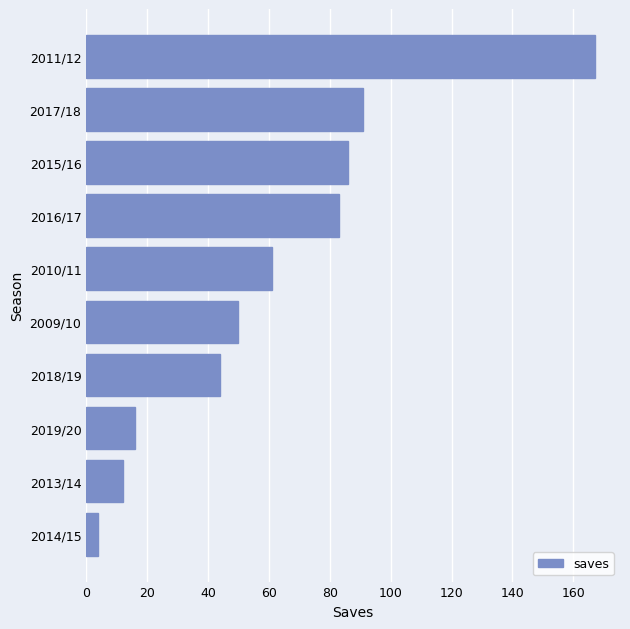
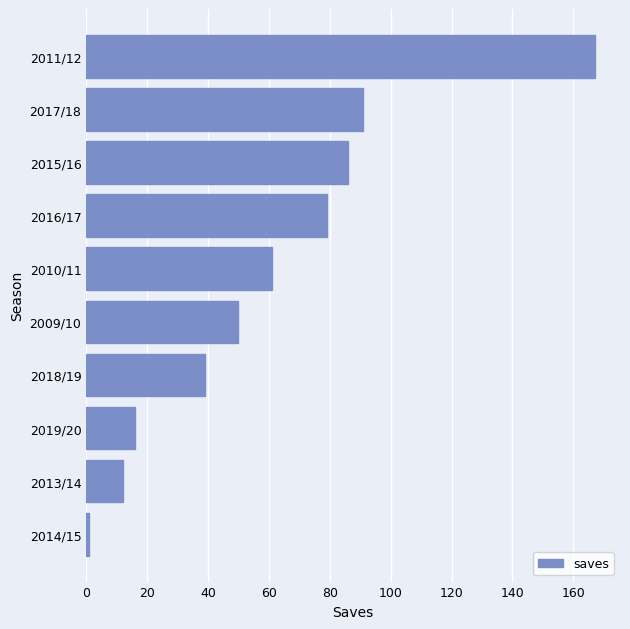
  {
    "2011/12": 167,
    "2017/18": 91,
    "2015/16": 86,
-   "2016/17": 83,
+   "2016/17": 79,
    "2010/11": 61,
    "2009/10": 50,
-   "2018/19": 44,
+   "2018/19": 39,
    "2019/20": 16,
    "2013/14": 12,
-   "2014/15": 4
+   "2014/15": 1
  }
